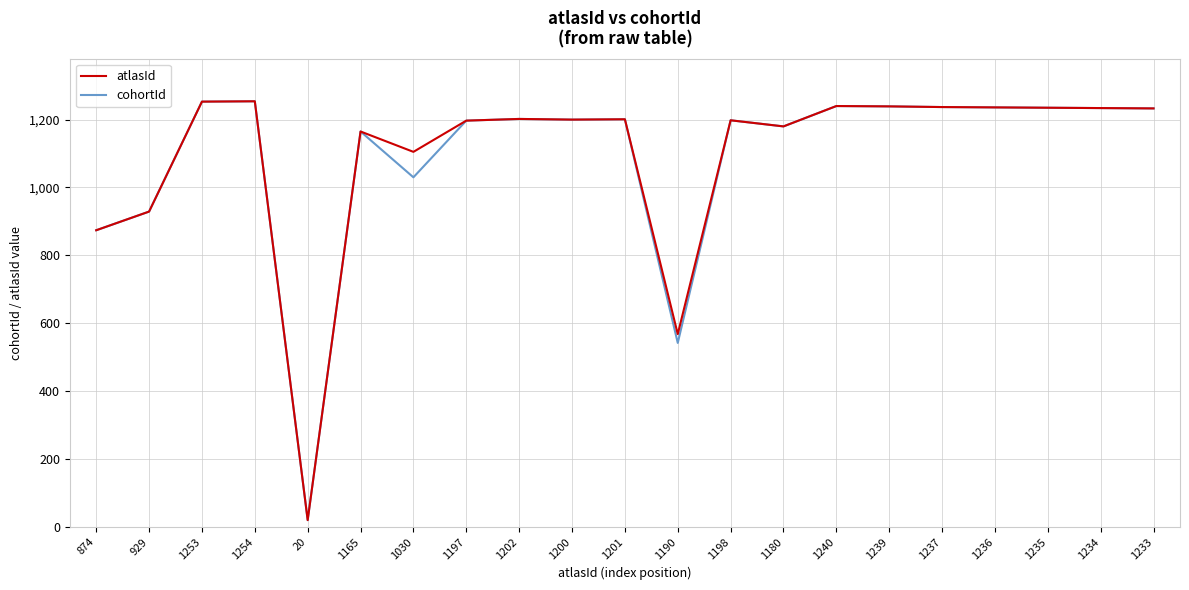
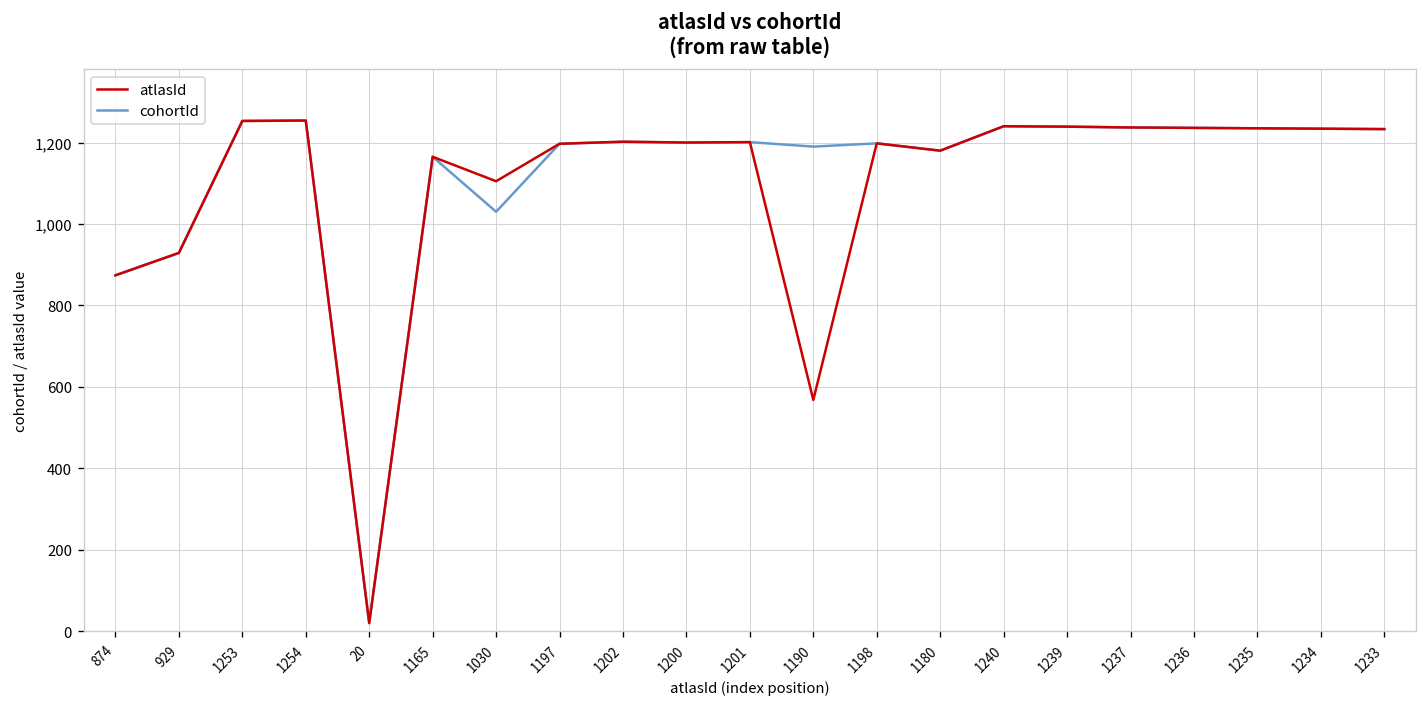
  {
    "atlasId": {
      "1030": "1,110",
      "1190": "570"
    },
    "cohortId": {
      "1030": "1,030",
-     "1190": "540"
+     "1190": "1,190"
    }
  }
